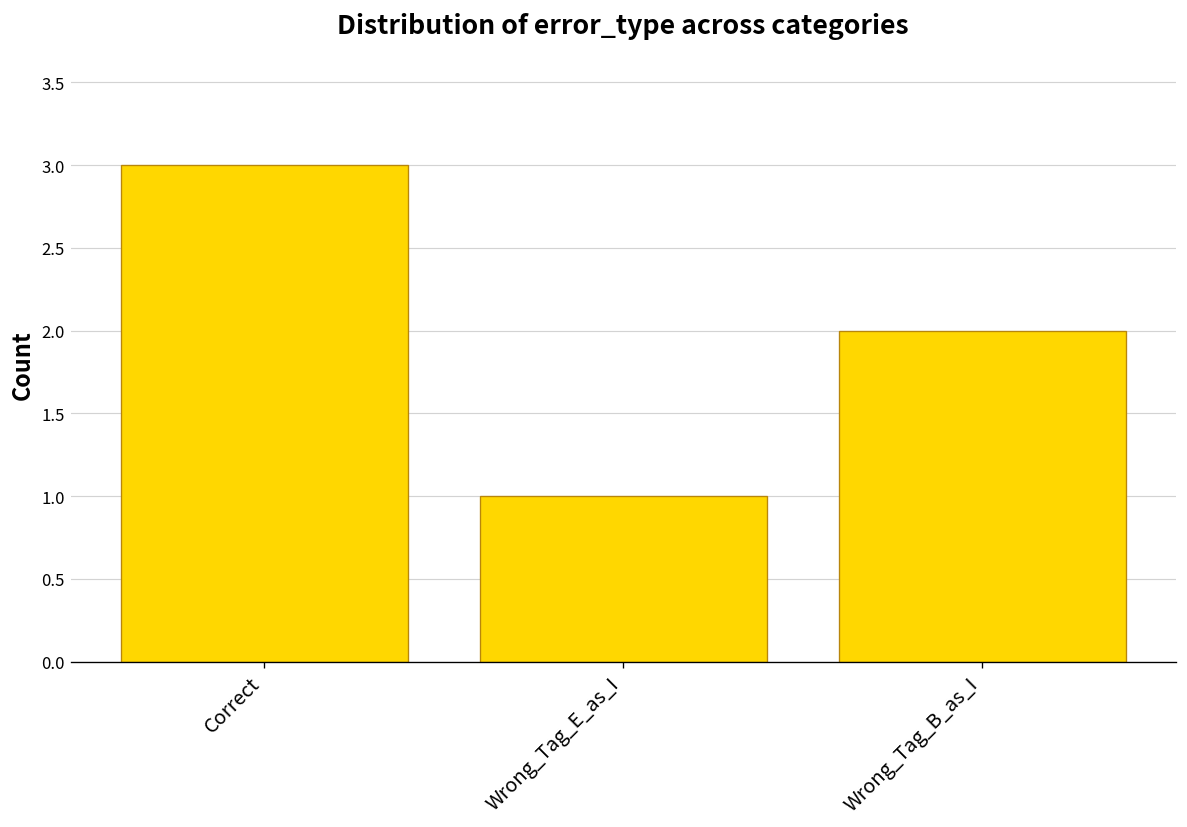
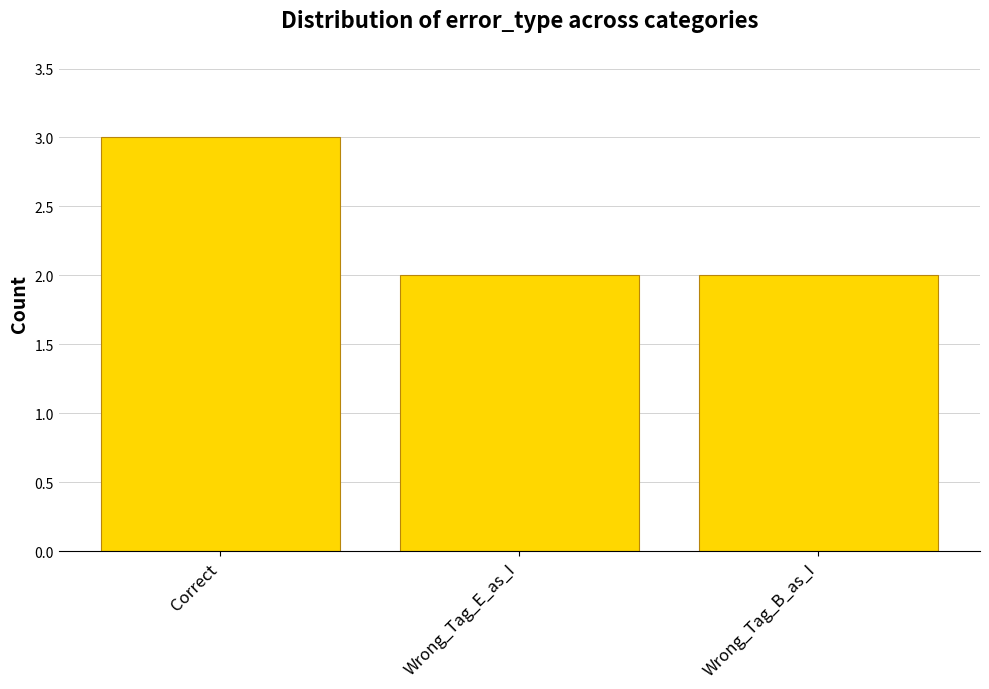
  {
    "Correct": 3,
-   "Wrong_Tag_E_as_I": 1,
+   "Wrong_Tag_E_as_I": 2,
    "Wrong_Tag_B_as_I": 2
  }
